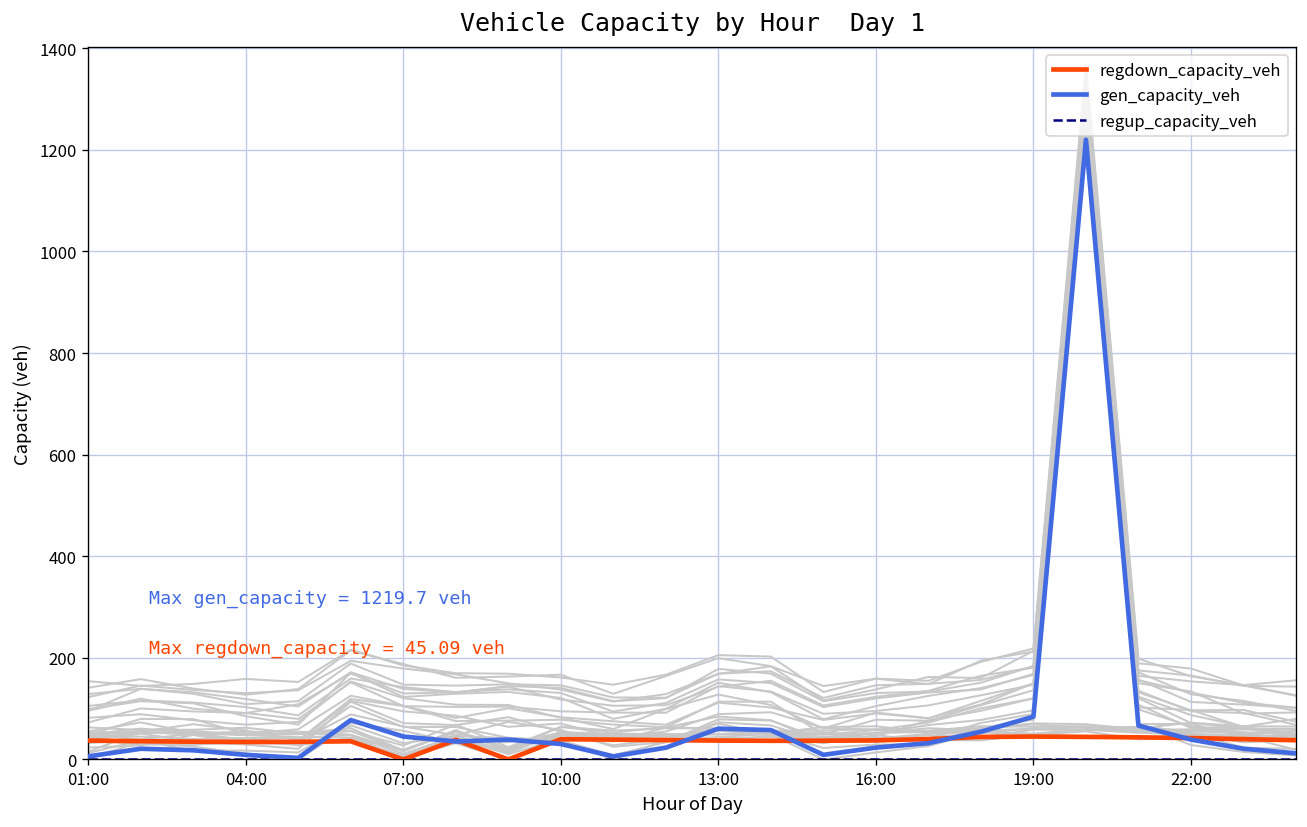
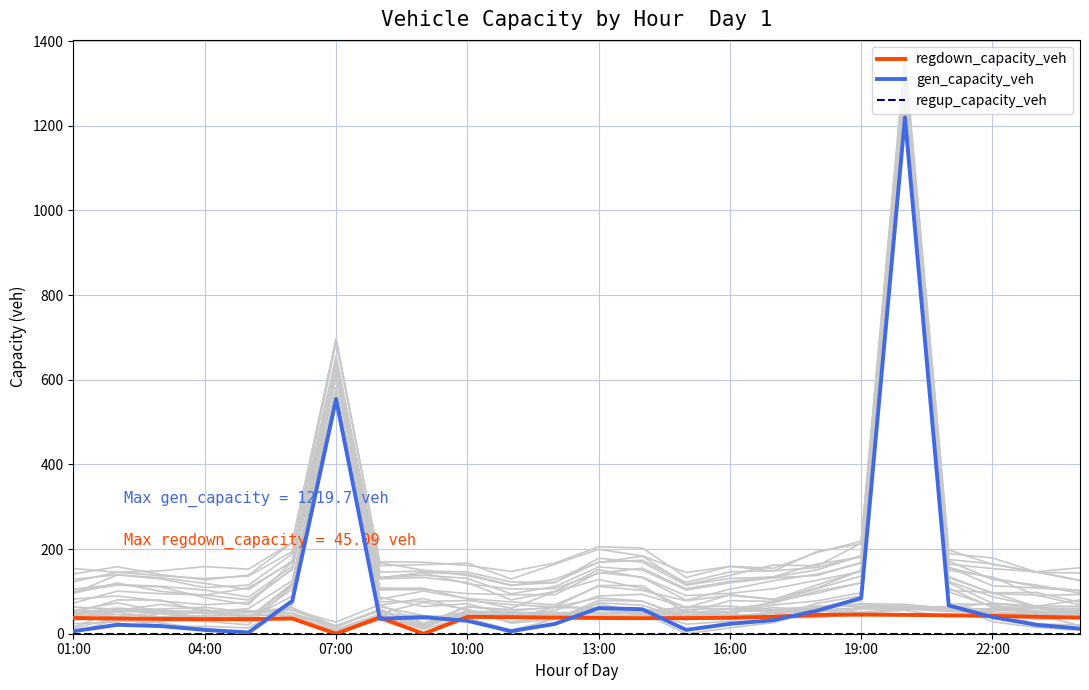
  {
    "gen_capacity_veh": {
-     "07:00": 50,
+     "07:00": 550,
      "10:00": 30,
      "16:00": 20
    },
    "regup_capacity_veh": {
      "04:00": 0,
      "10:00": 0,
      "13:00": 0,
      "16:00": 0,
      "19:00": 0,
      "22:00": 0
    }
  }
